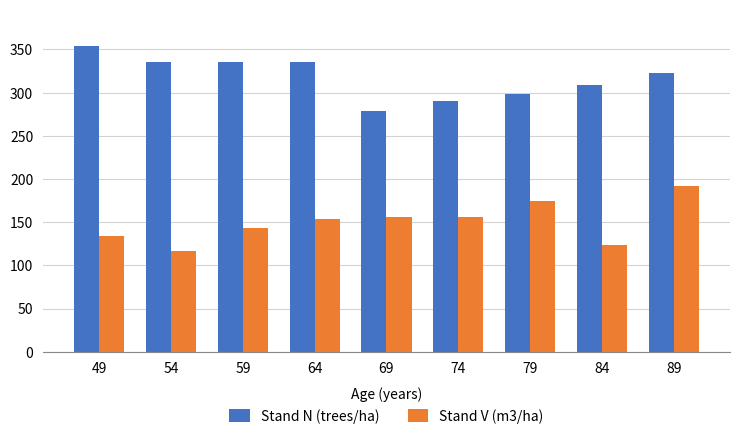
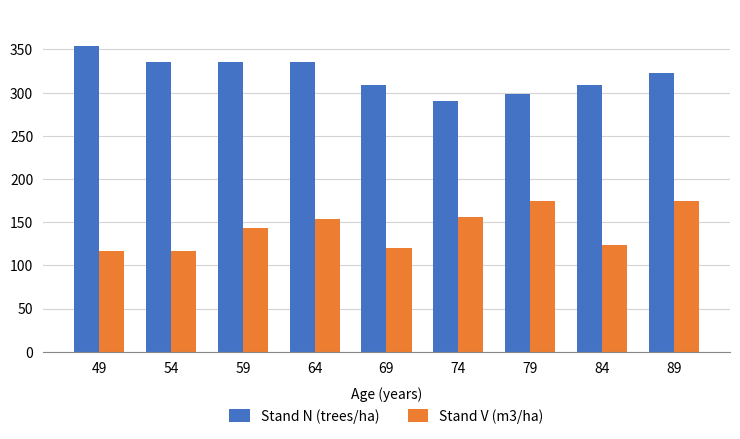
  {
    "Stand N (trees/ha)": {
      "49": 350,
      "54": 340,
      "59": 340,
      "64": 340,
-     "69": 280,
+     "69": 310,
      "74": 290,
      "79": 300,
      "84": 310,
      "89": 320
    },
    "Stand V (m3/ha)": {
-     "49": 130,
+     "49": 120,
      "54": 120,
      "59": 140,
      "64": 150,
-     "69": 160,
+     "69": 120,
      "74": 160,
      "79": 170,
      "84": 120,
-     "89": 190
+     "89": 170
    }
  }
